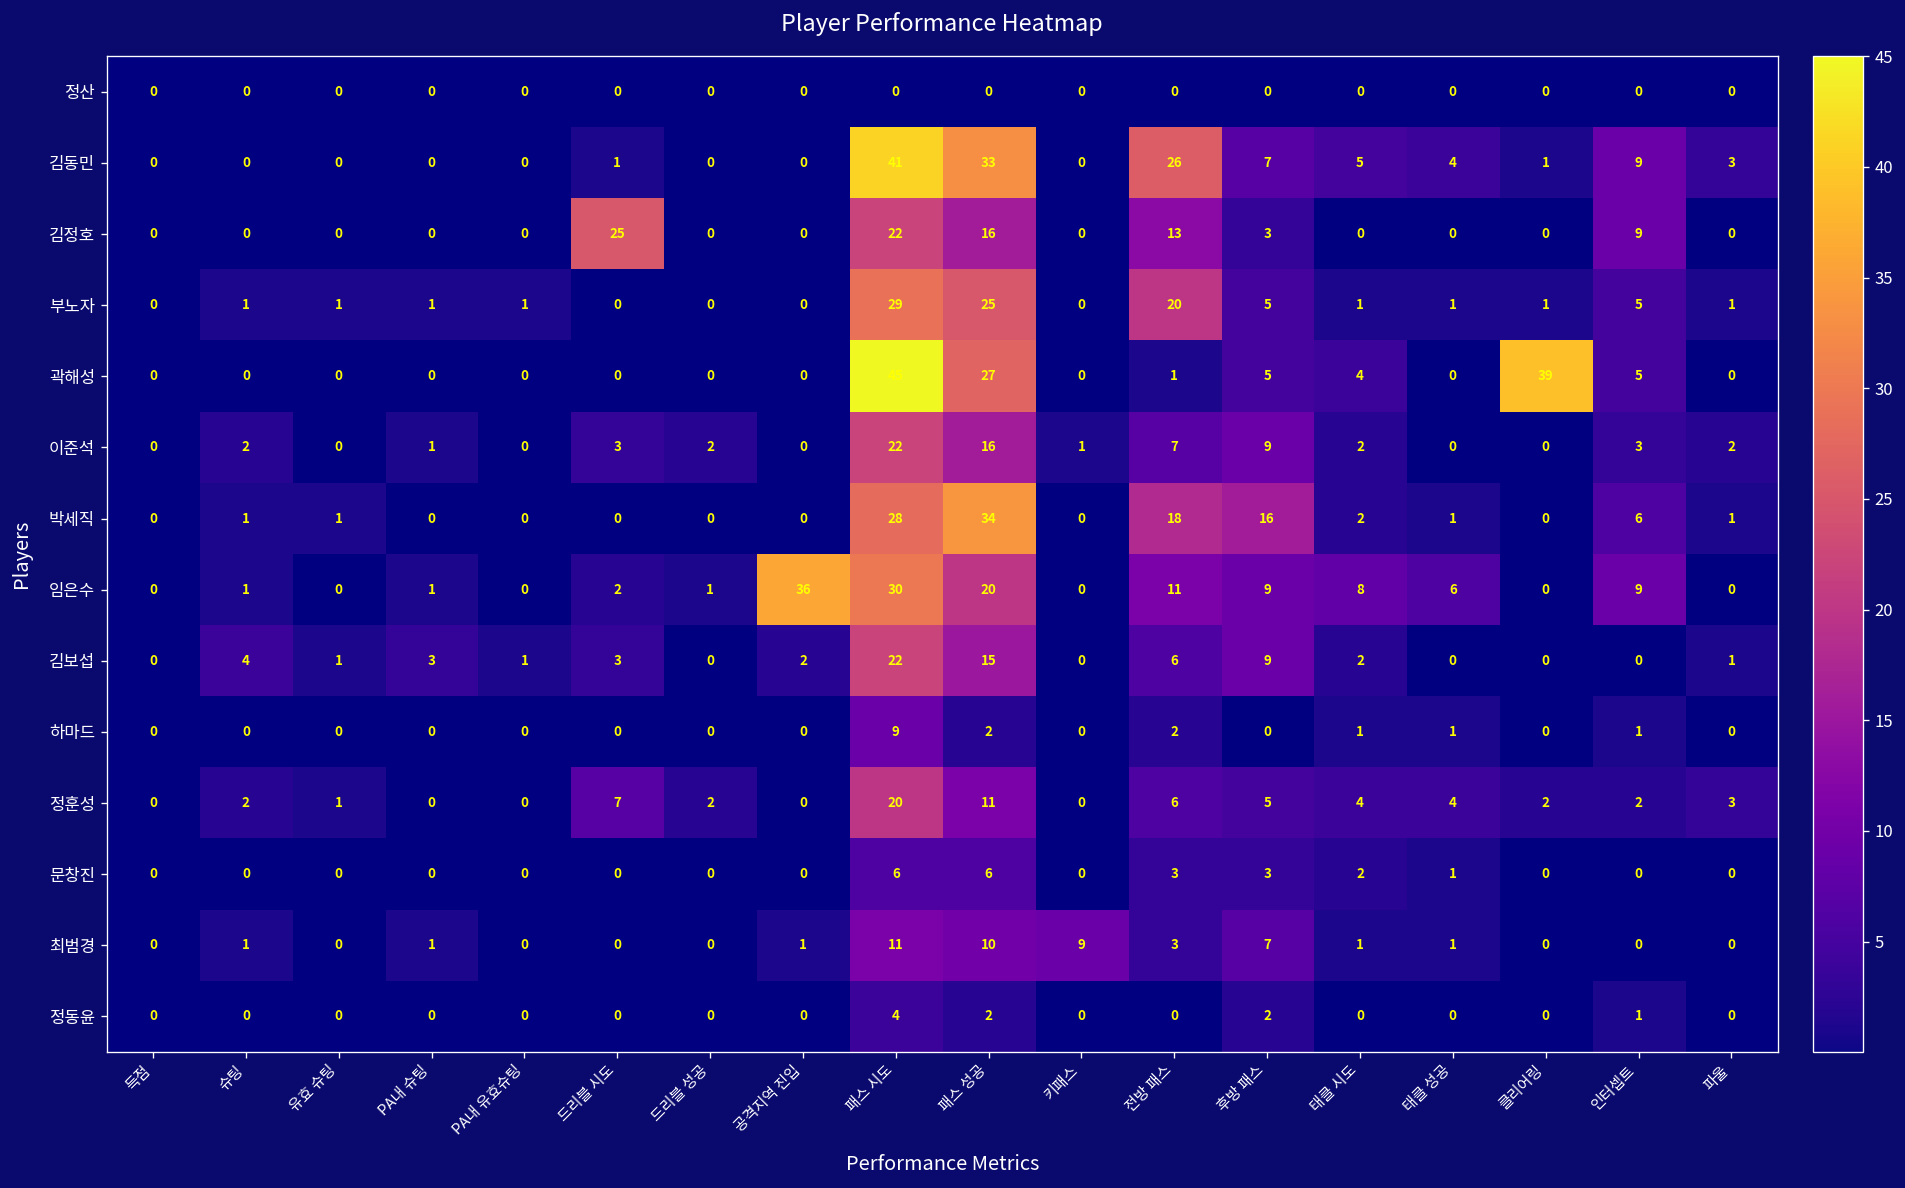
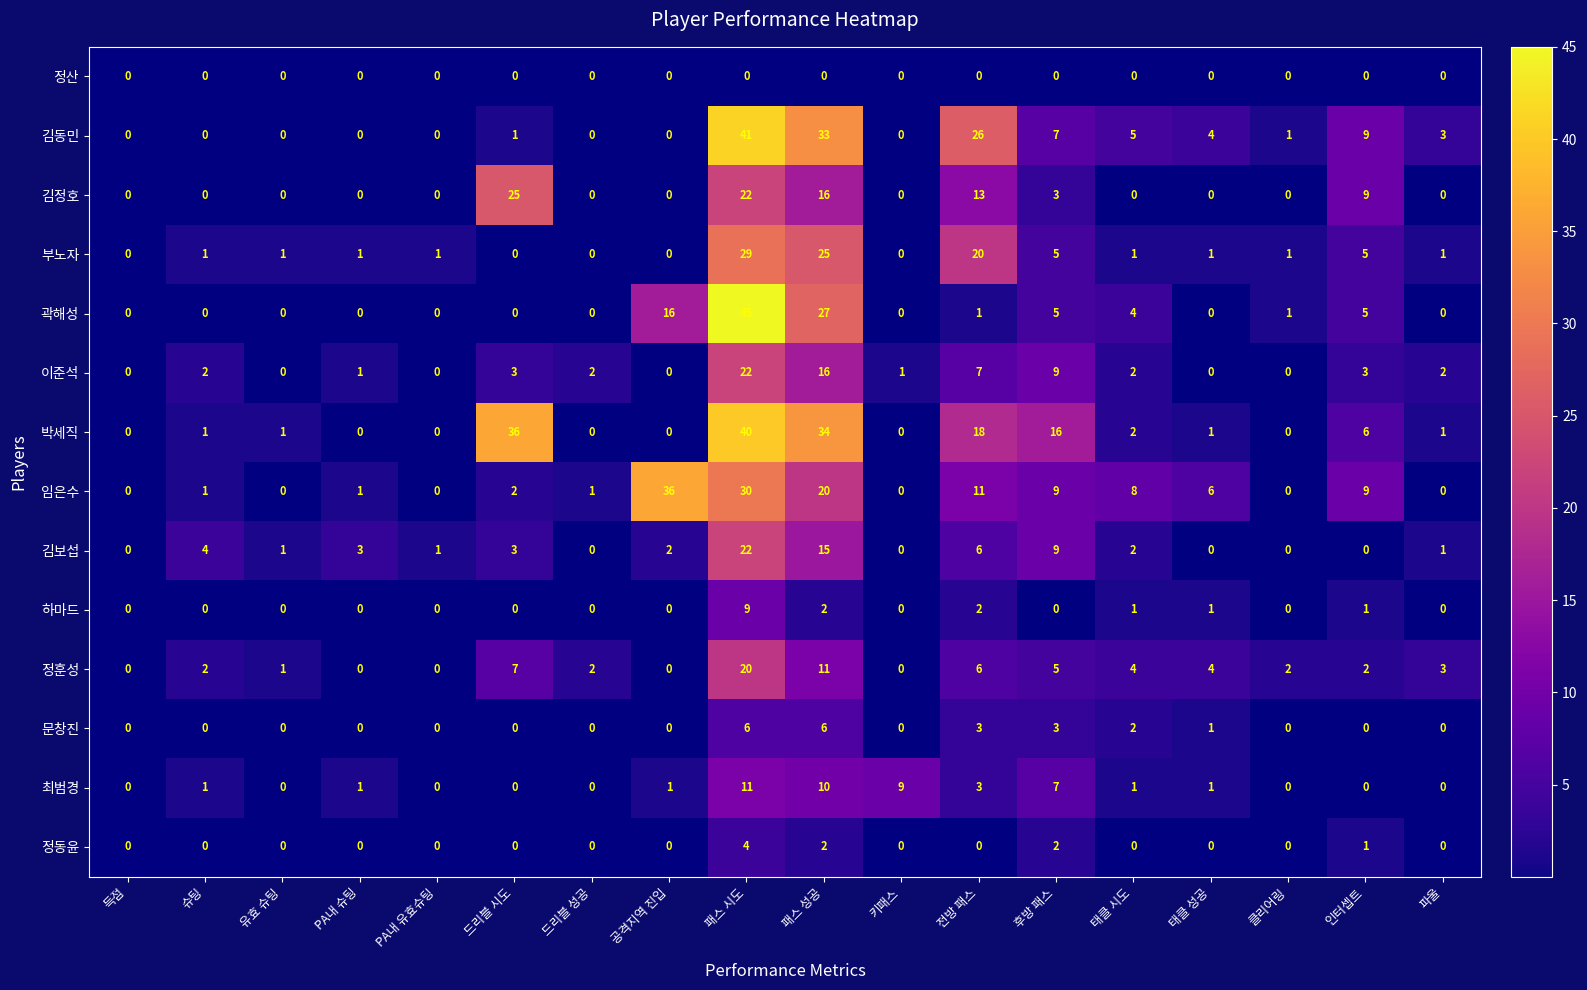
  {
    "곽해성": {
      "득점": 0,
      "슈팅": 0,
      "유효 슈팅": 0,
      "PA내 슈팅": 0,
      "PA내 유효슈팅": 0,
      "드리블 시도": 0,
      "드리블 성공": 0,
-     "공격지역 진입": 0,
+     "공격지역 진입": 16,
      "패스 성공": 27,
      "키패스": 0,
      "전방 패스": 1,
      "후방 패스": 5,
      "태클 시도": 4,
      "태클 성공": 0,
-     "클리어링": 39,
+     "클리어링": 1,
      "인터셉트": 5,
      "파울": 0
    },
    "박세직": {
      "득점": 0,
      "슈팅": 1,
      "유효 슈팅": 1,
      "PA내 슈팅": 0,
      "PA내 유효슈팅": 0,
-     "드리블 시도": 0,
+     "드리블 시도": 36,
      "드리블 성공": 0,
      "공격지역 진입": 0,
-     "패스 시도": 28,
+     "패스 시도": 40,
      "패스 성공": 34,
      "키패스": 0,
      "전방 패스": 18,
      "후방 패스": 16,
      "태클 시도": 2,
      "태클 성공": 1,
      "클리어링": 0,
      "인터셉트": 6,
      "파울": 1
    }
  }
